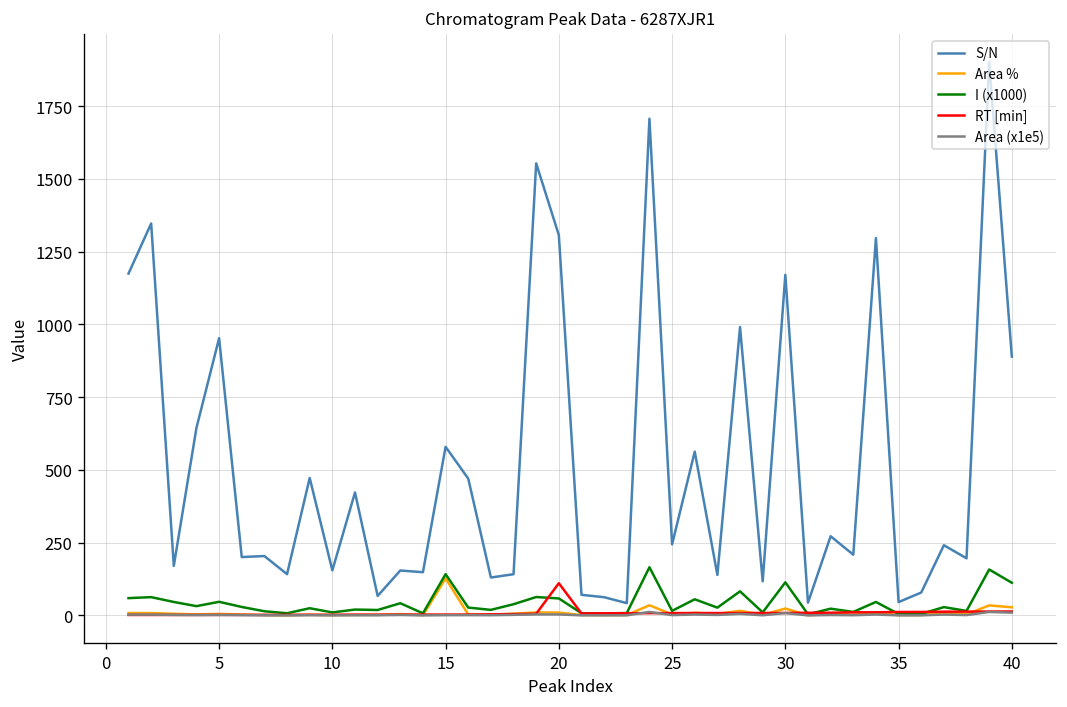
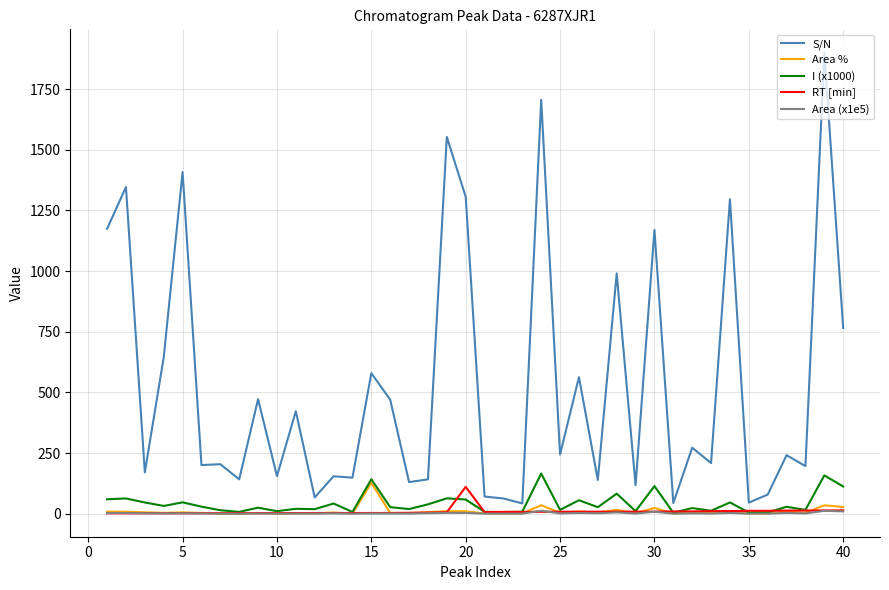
  {
    "S/N": {
-     "5": 950,
+     "5": 1410,
      "10": 150,
      "15": 580,
      "20": 1310,
      "25": 240,
      "30": 1170,
      "35": 50,
-     "40": 890
+     "40": 770
    },
    "Area %": {
      "15": 130,
      "30": 20,
      "40": 30
    },
    "I (x1000)": {
      "5": 50,
      "15": 140,
      "20": 60,
      "30": 110,
      "40": 110
    },
    "RT [min]": {
      "20": 110
    }
  }
